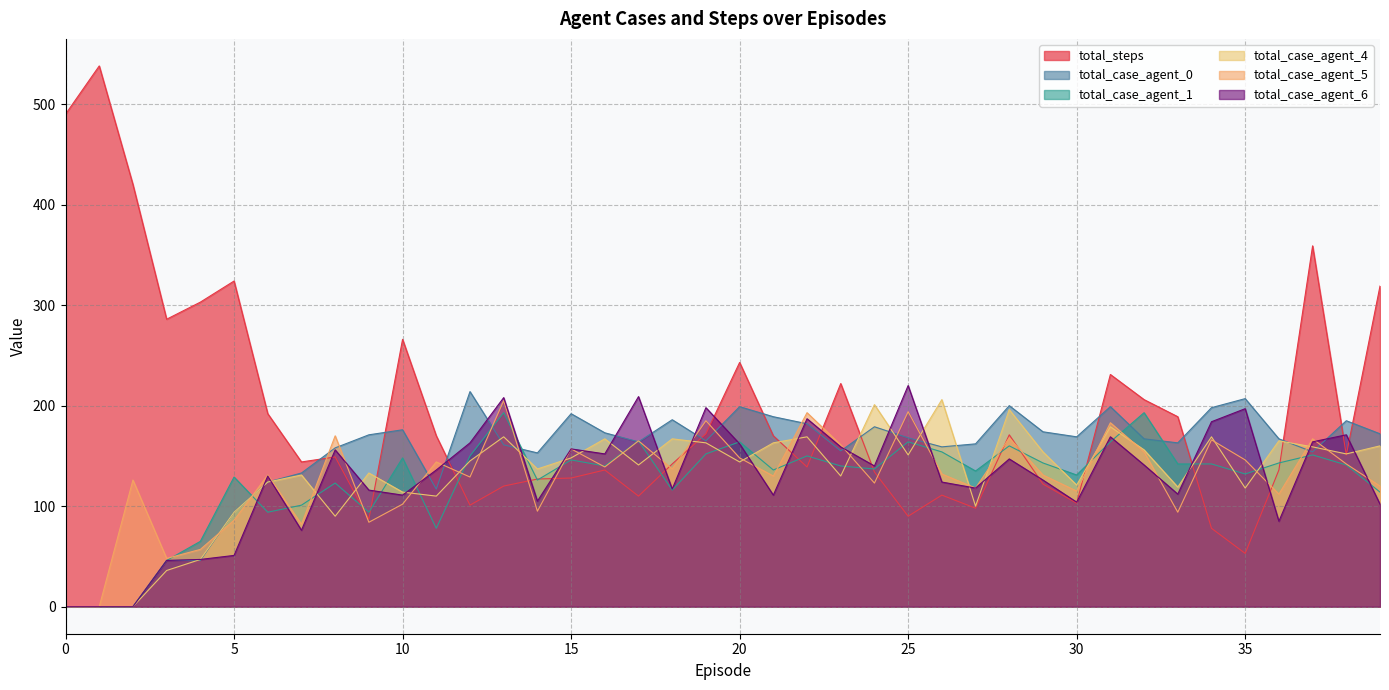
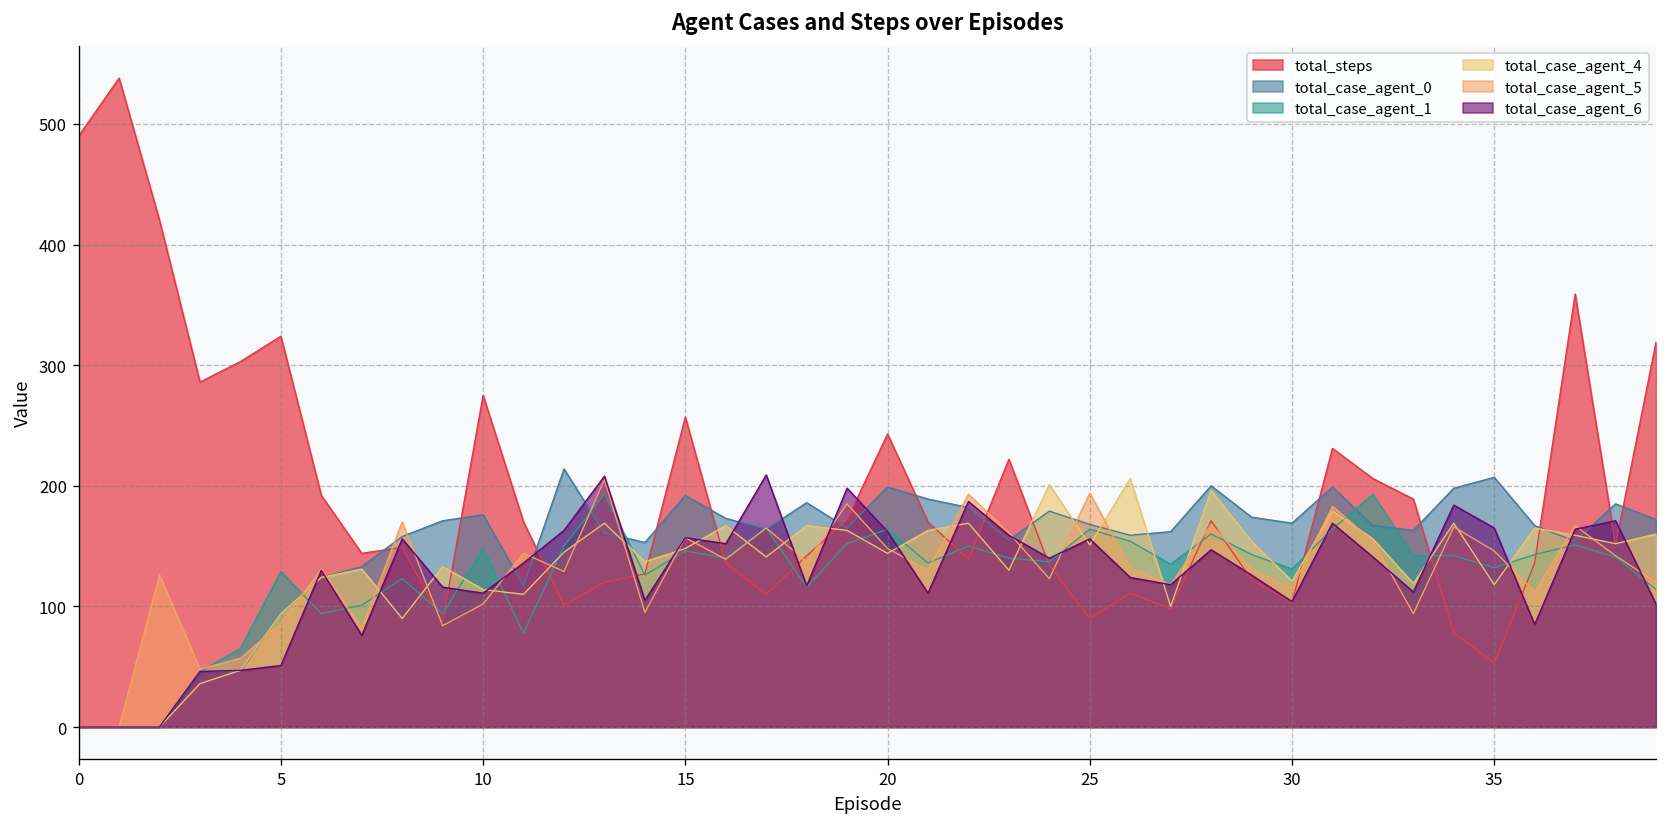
  {
    "total_steps": {
      "0": 490,
      "5": 324,
-     "10": 266,
-     "15": 128,
+     "10": 275,
+     "15": 257,
      "20": 243,
      "25": 90,
      "35": 53
    },
    "total_case_agent_6": {
      "5": 51,
      "10": 111,
-     "25": 220,
-     "35": 197
+     "25": 156,
+     "35": 165
    }
  }
